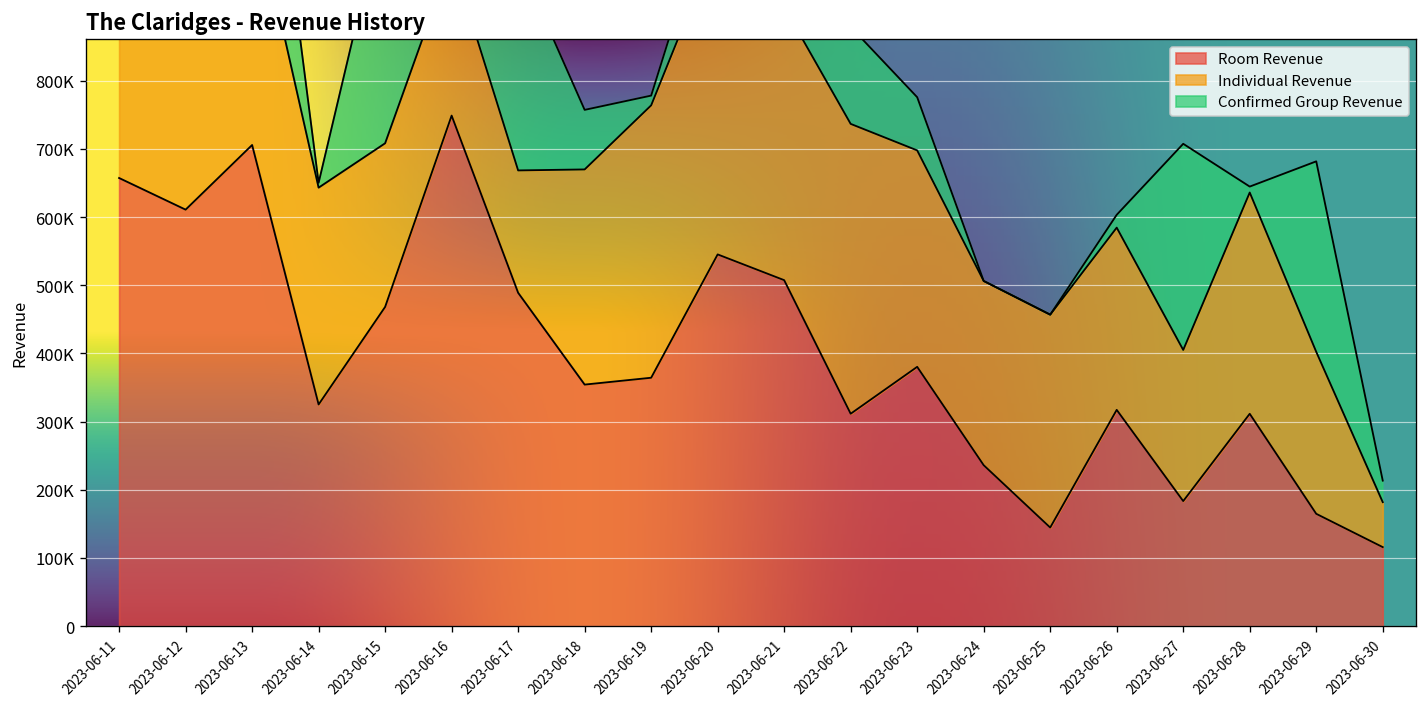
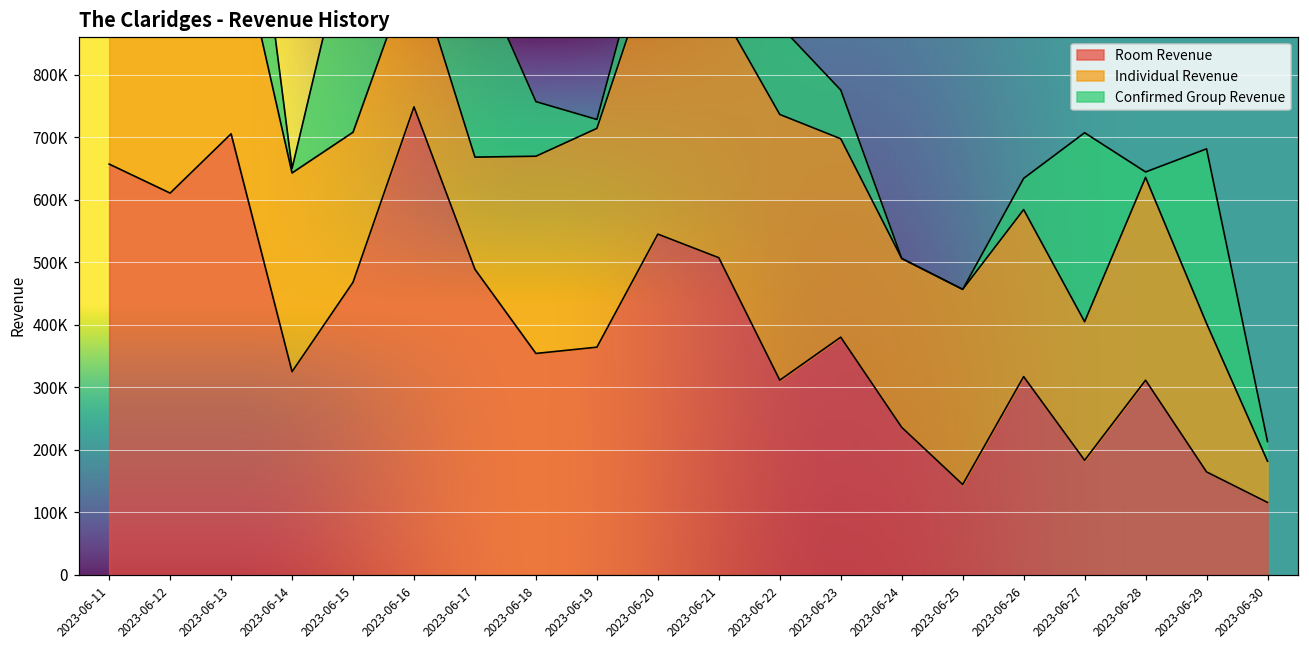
  {
    "Room Revenue": {
      "2023-06-11": 660000,
      "2023-06-12": 610000,
      "2023-06-13": 710000,
      "2023-06-14": 330000,
      "2023-06-15": 470000,
      "2023-06-16": 750000,
      "2023-06-17": 490000,
      "2023-06-18": 350000,
      "2023-06-19": 360000,
      "2023-06-20": 550000,
      "2023-06-21": 510000,
      "2023-06-22": 310000,
      "2023-06-23": 380000,
      "2023-06-24": 240000,
      "2023-06-25": 140000,
      "2023-06-26": 320000,
      "2023-06-27": 180000,
      "2023-06-28": 310000,
      "2023-06-29": 160000,
      "2023-06-30": 120000
    },
    "Individual Revenue": {
      "2023-06-14": 320000,
      "2023-06-15": 240000,
      "2023-06-17": 180000,
      "2023-06-18": 320000,
-     "2023-06-19": 400000,
+     "2023-06-19": 350000,
      "2023-06-22": 430000,
      "2023-06-23": 320000,
      "2023-06-26": 270000,
      "2023-06-27": 220000,
      "2023-06-28": 320000,
      "2023-06-29": 240000,
      "2023-06-30": 70000
    },
    "Confirmed Group Revenue": {
      "2023-06-14": 10000,
      "2023-06-18": 90000,
      "2023-06-19": 10000,
      "2023-06-23": 80000,
-     "2023-06-26": 20000,
+     "2023-06-26": 50000,
      "2023-06-27": 300000,
      "2023-06-28": 10000,
      "2023-06-29": 280000,
      "2023-06-30": 30000
    }
  }
